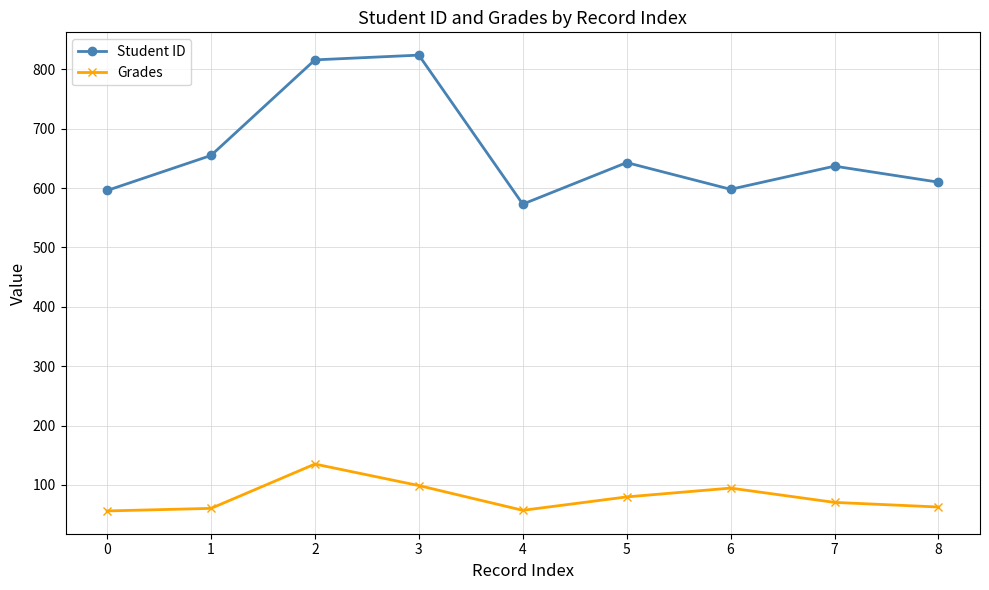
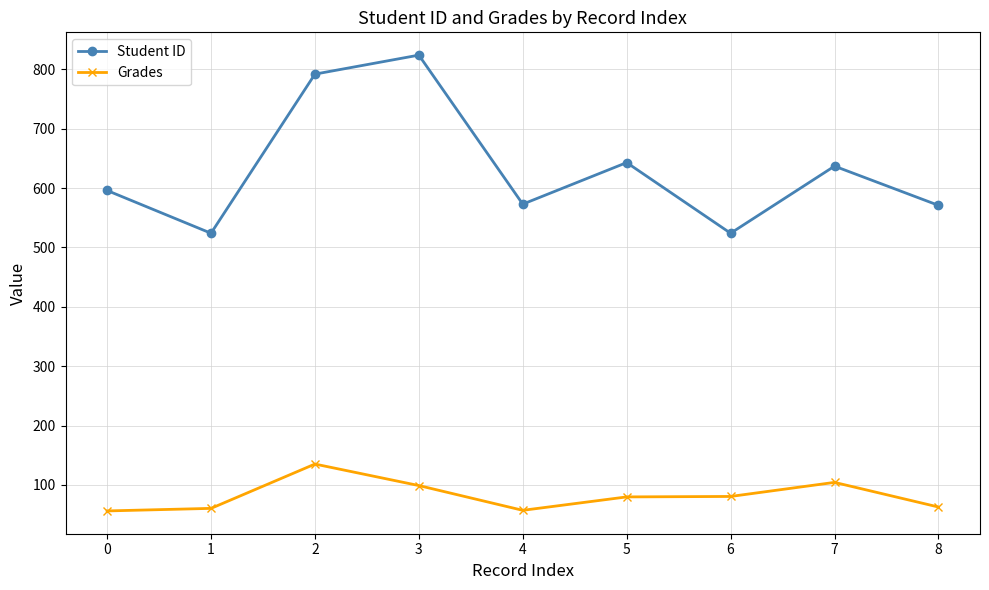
  {
    "Student ID": {
      "0": 600,
-     "1": 660,
-     "2": 820,
+     "1": 520,
+     "2": 790,
      "3": 820,
      "4": 570,
      "5": 640,
-     "6": 600,
+     "6": 520,
      "7": 640,
-     "8": 610
+     "8": 570
    },
    "Grades": {
      "0": 60,
      "1": 60,
      "2": 140,
      "3": 100,
      "4": 60,
      "5": 80,
-     "6": 90,
-     "7": 70,
+     "6": 80,
+     "7": 100,
      "8": 60
    }
  }
